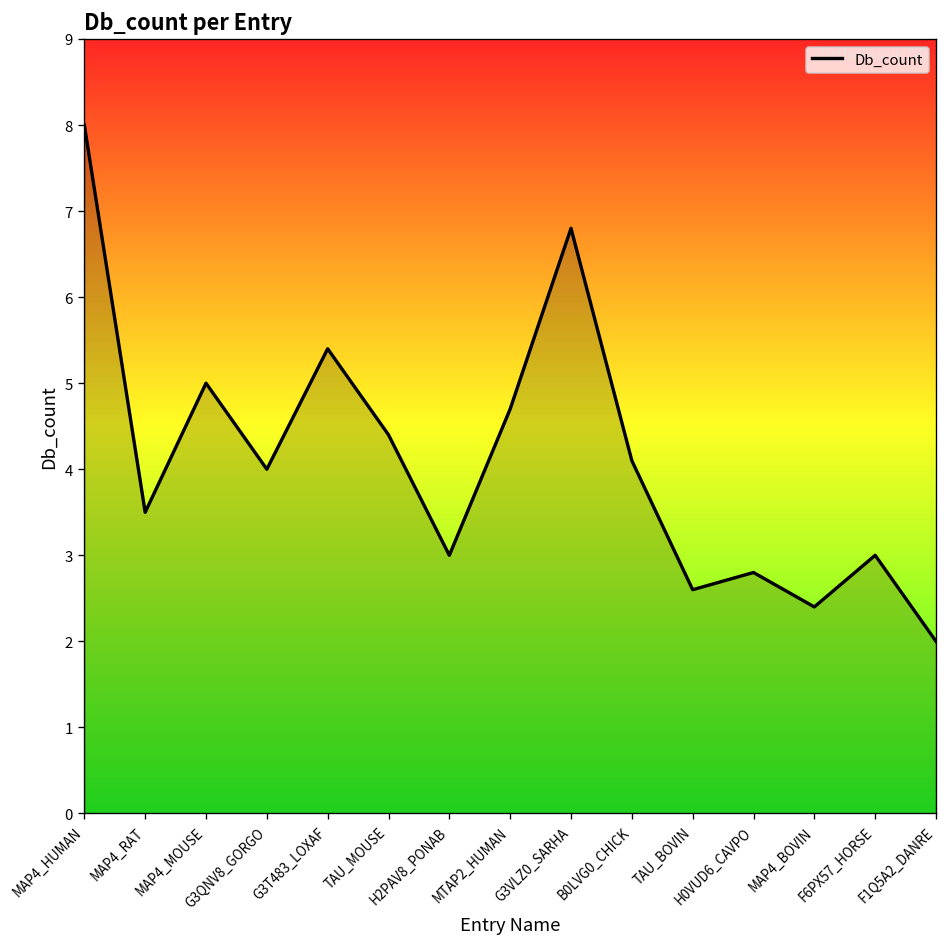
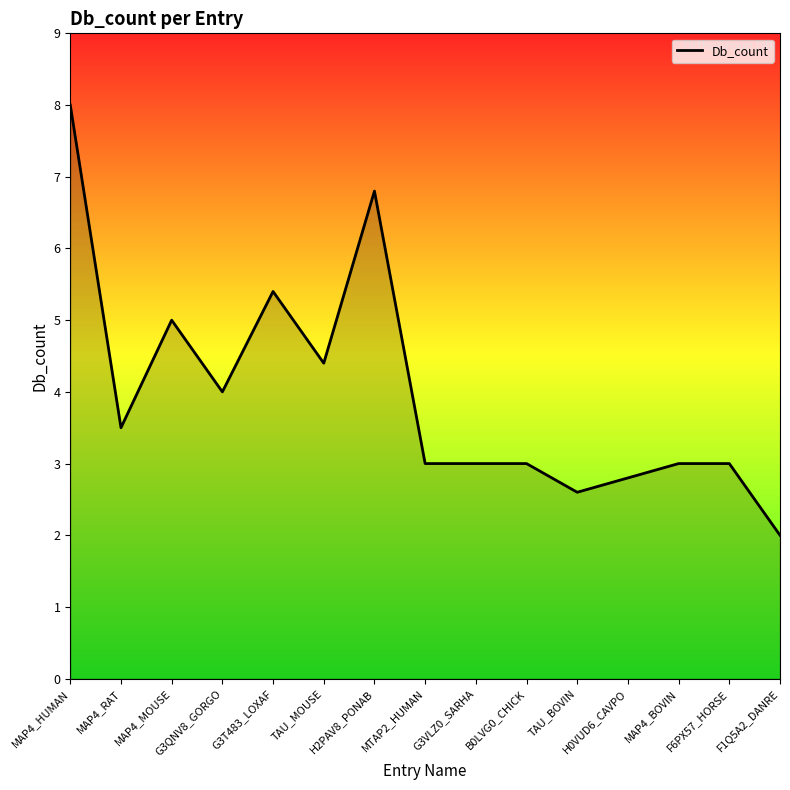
  {
    "MAP4_HUMAN": 8.0,
    "MAP4_RAT": 3.5,
    "MAP4_MOUSE": 5.0,
    "G3QNV8_GORGO": 4.0,
    "G3T483_LOXAF": 5.4,
    "TAU_MOUSE": 4.4,
-   "H2PAV8_PONAB": 3.0,
-   "MTAP2_HUMAN": 4.7,
-   "G3VLZ0_SARHA": 6.8,
-   "B0LVG0_CHICK": 4.1,
+   "H2PAV8_PONAB": 6.8,
+   "MTAP2_HUMAN": 3.0,
+   "G3VLZ0_SARHA": 3.0,
+   "B0LVG0_CHICK": 3.0,
    "TAU_BOVIN": 2.6,
    "H0VUD6_CAVPO": 2.8,
-   "MAP4_BOVIN": 2.4,
+   "MAP4_BOVIN": 3.0,
    "F6PX57_HORSE": 3.0,
    "F1Q5A2_DANRE": 2.0
  }
